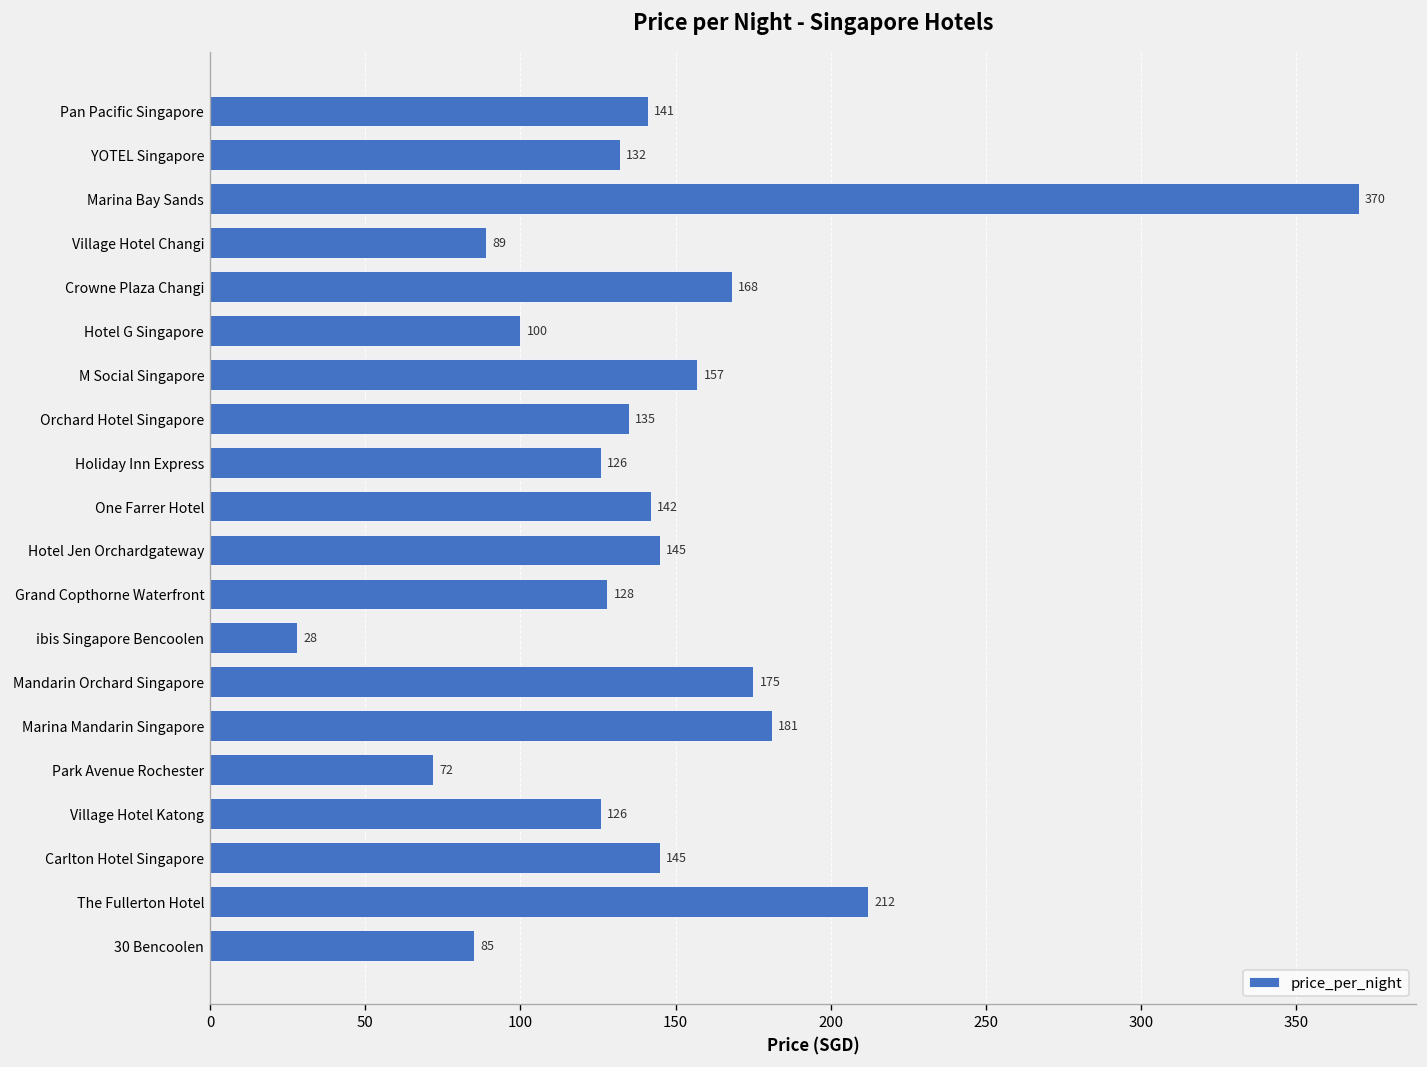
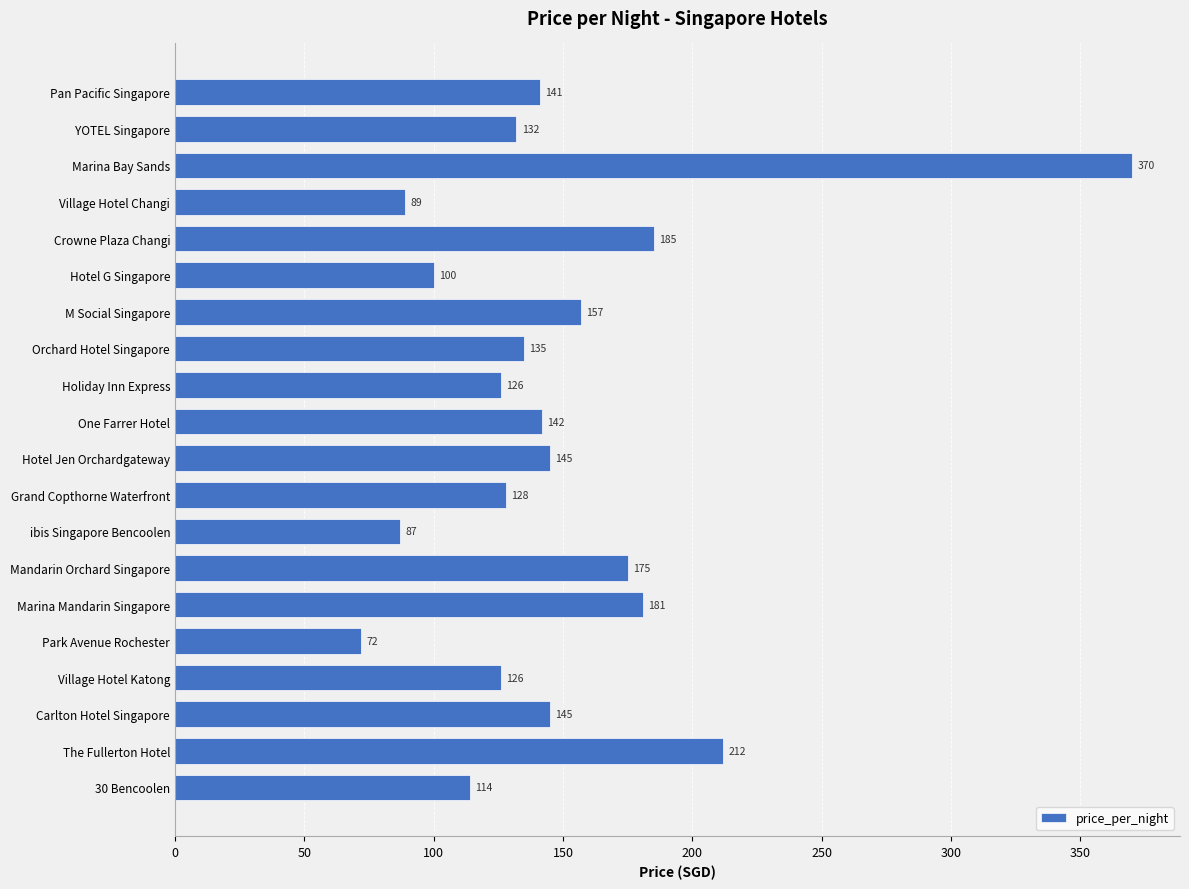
  {
    "Pan Pacific Singapore": 141,
    "YOTEL Singapore": 132,
    "Marina Bay Sands": 370,
    "Village Hotel Changi": 89,
-   "Crowne Plaza Changi": 168,
+   "Crowne Plaza Changi": 185,
    "Hotel G Singapore": 100,
    "M Social Singapore": 157,
    "Orchard Hotel Singapore": 135,
    "Holiday Inn Express": 126,
    "One Farrer Hotel": 142,
    "Hotel Jen Orchardgateway": 145,
    "Grand Copthorne Waterfront": 128,
-   "ibis Singapore Bencoolen": 28,
+   "ibis Singapore Bencoolen": 87,
    "Mandarin Orchard Singapore": 175,
    "Marina Mandarin Singapore": 181,
    "Park Avenue Rochester": 72,
    "Village Hotel Katong": 126,
    "Carlton Hotel Singapore": 145,
    "The Fullerton Hotel": 212,
-   "30 Bencoolen": 85
+   "30 Bencoolen": 114
  }
